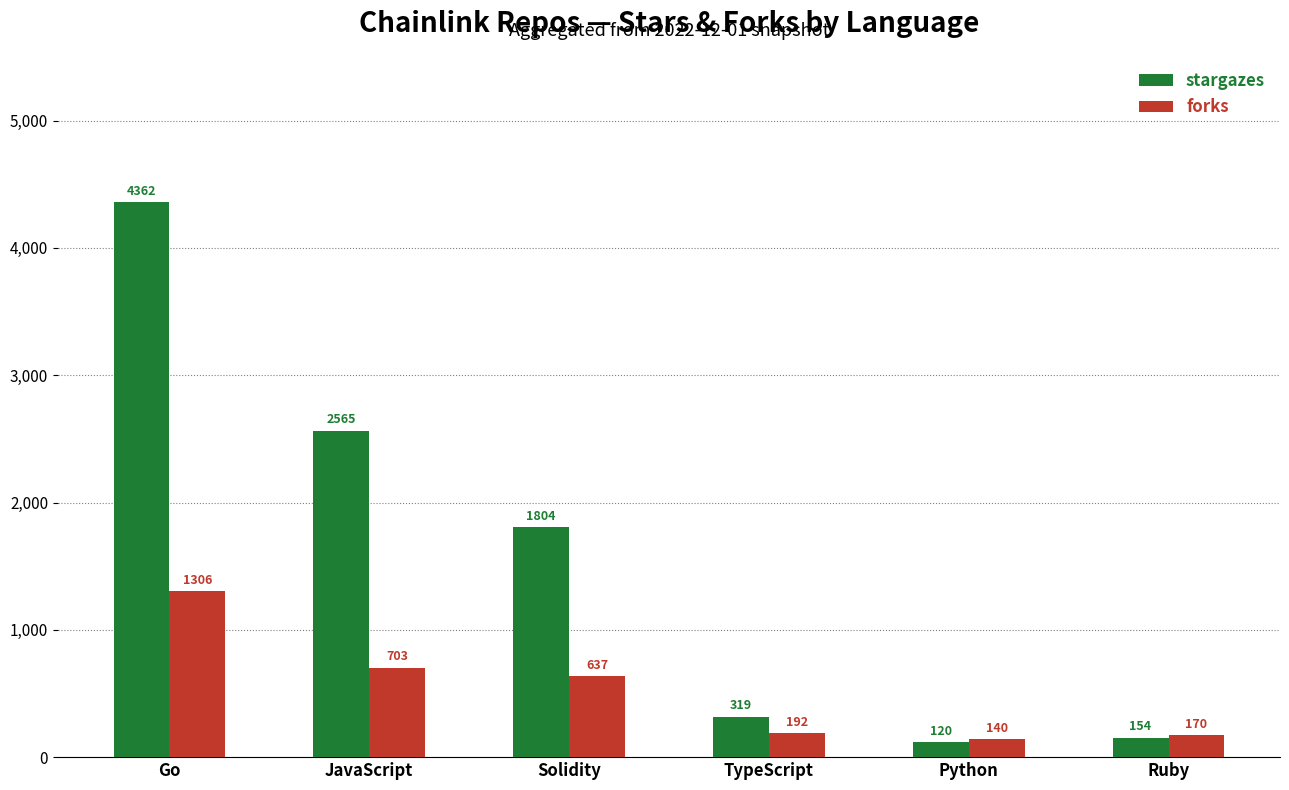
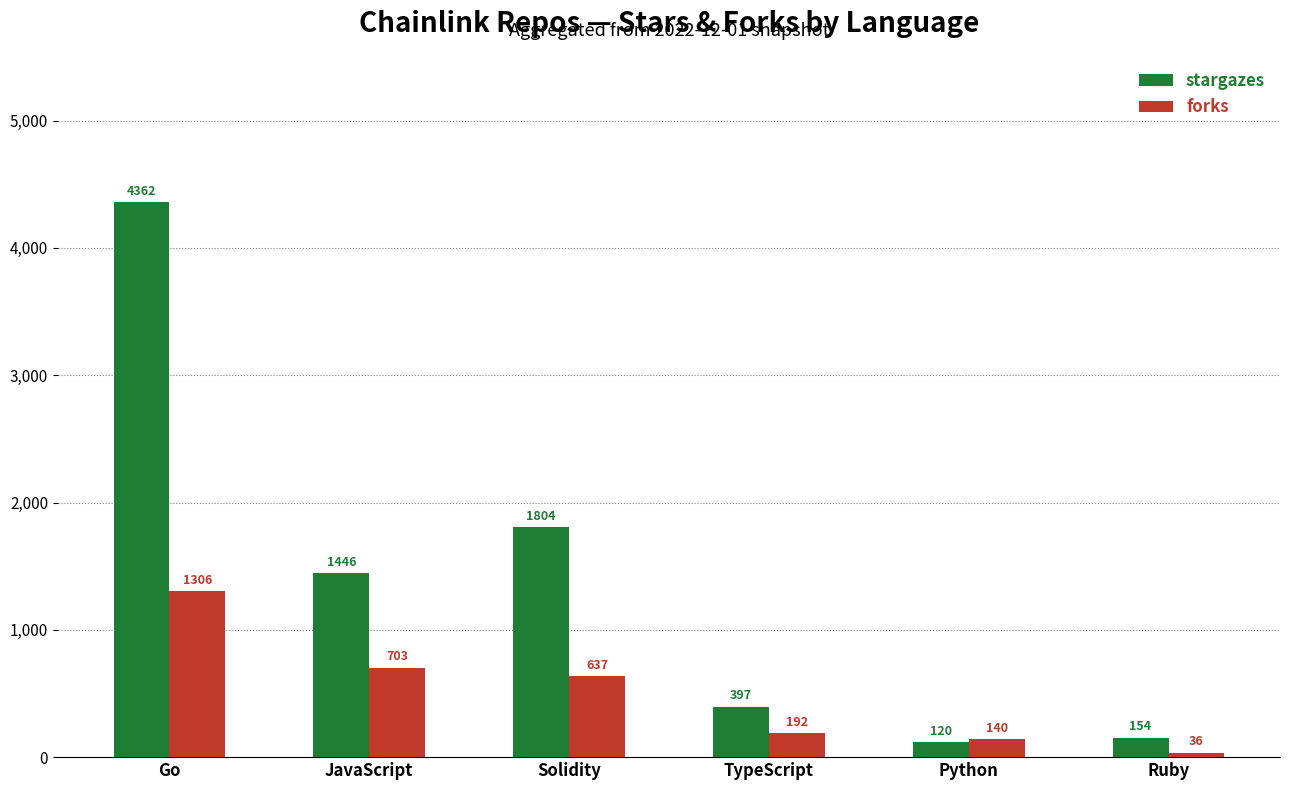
  {
    "stargazes": {
      "Go": 4362,
-     "JavaScript": 2565,
+     "JavaScript": 1446,
      "Solidity": 1804,
-     "TypeScript": 319,
+     "TypeScript": 397,
      "Python": 120,
      "Ruby": 154
    },
    "forks": {
      "Go": 1306,
      "JavaScript": 703,
      "Solidity": 637,
      "TypeScript": 192,
      "Python": 140,
-     "Ruby": 170
+     "Ruby": 36
    }
  }
